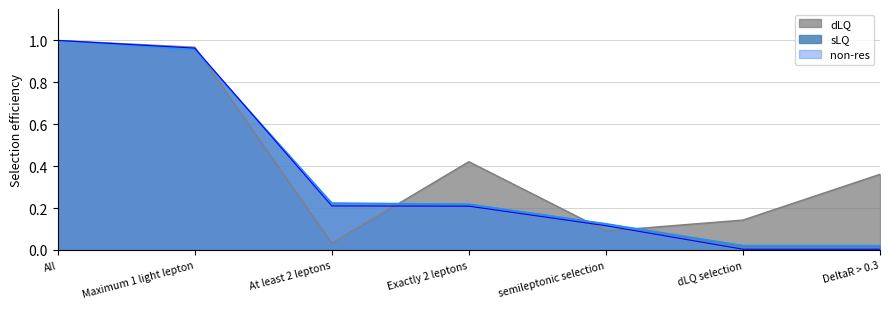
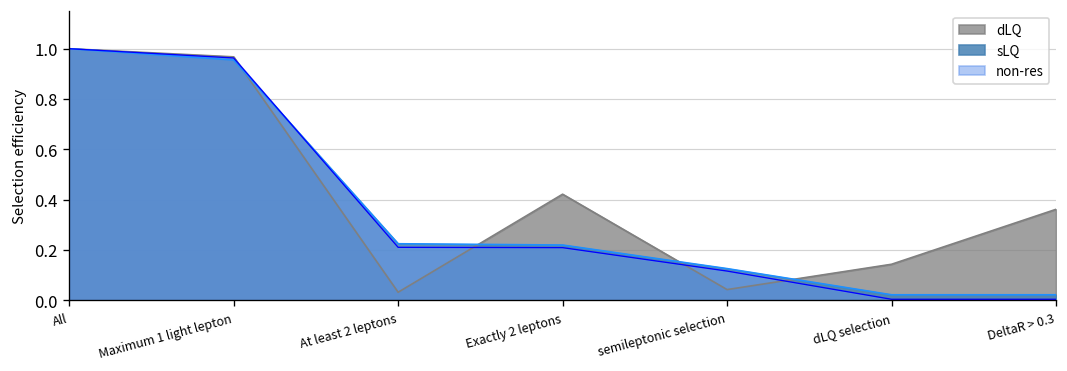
  {
    "dLQ": {
      "At least 2 leptons": 0.03,
      "Exactly 2 leptons": 0.42,
-     "semileptonic selection": 0.09,
+     "semileptonic selection": 0.04,
      "dLQ selection": 0.14,
      "DeltaR > 0.3": 0.36
    },
    "sLQ": {
      "At least 2 leptons": 0.22,
      "dLQ selection": 0.02,
      "DeltaR > 0.3": 0.02
    },
    "non-res": {
      "At least 2 leptons": 0.21,
      "dLQ selection": 0.00,
      "DeltaR > 0.3": 0.00
    }
  }
